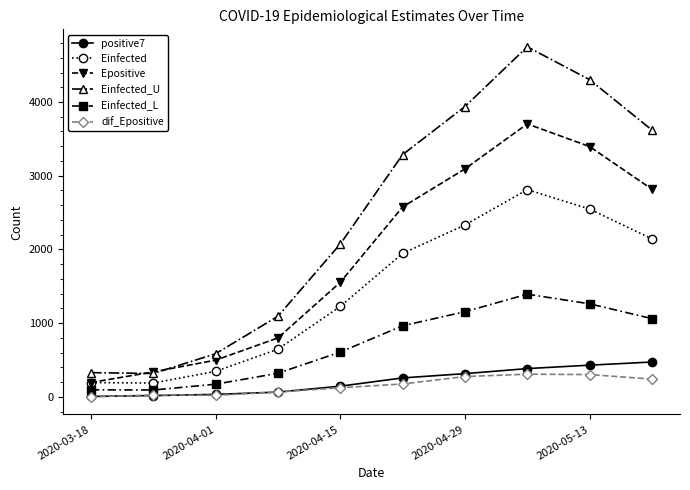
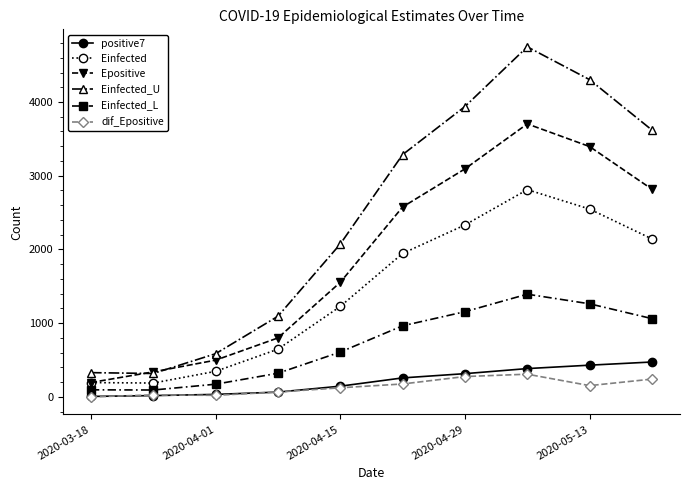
  {
    "dif_Epositive": {
      "2020-04-29": 300,
-     "2020-05-13": 300
+     "2020-05-13": 200
    }
  }
